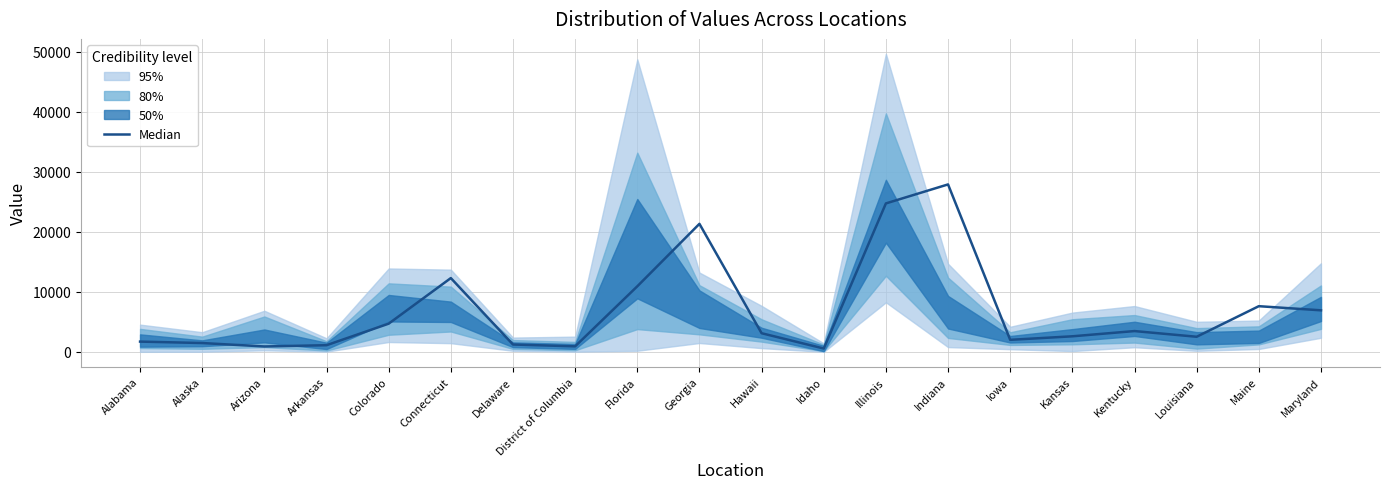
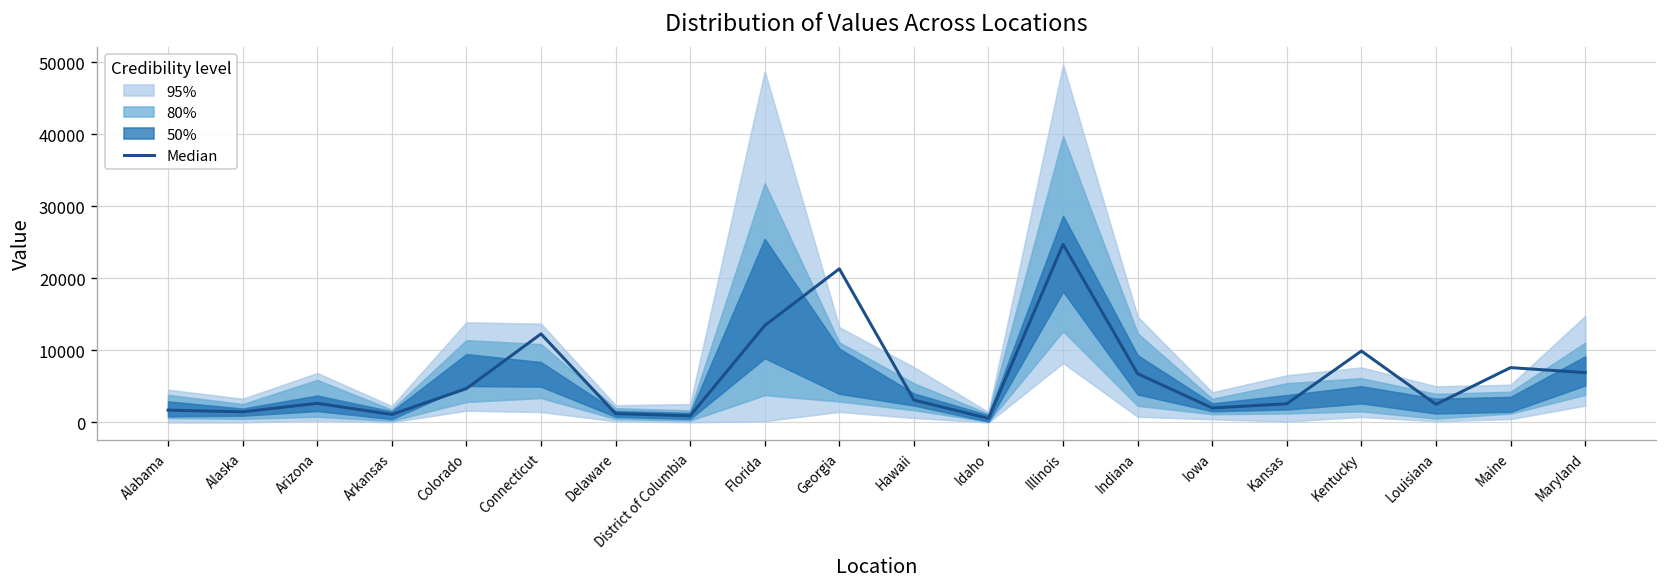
  {
    "Median": {
      "Alabama": 2000,
      "Alaska": 1000,
-     "Arizona": 1000,
+     "Arizona": 3000,
      "Colorado": 5000,
      "Connecticut": 12000,
-     "Florida": 11000,
+     "Florida": 13000,
      "Georgia": 21000,
      "Hawaii": 3000,
      "Idaho": 1000,
      "Illinois": 25000,
-     "Indiana": 28000,
+     "Indiana": 7000,
      "Iowa": 2000,
      "Kansas": 3000,
-     "Kentucky": 3000,
+     "Kentucky": 10000,
      "Louisiana": 3000,
      "Maine": 8000,
      "Maryland": 7000
    }
  }
